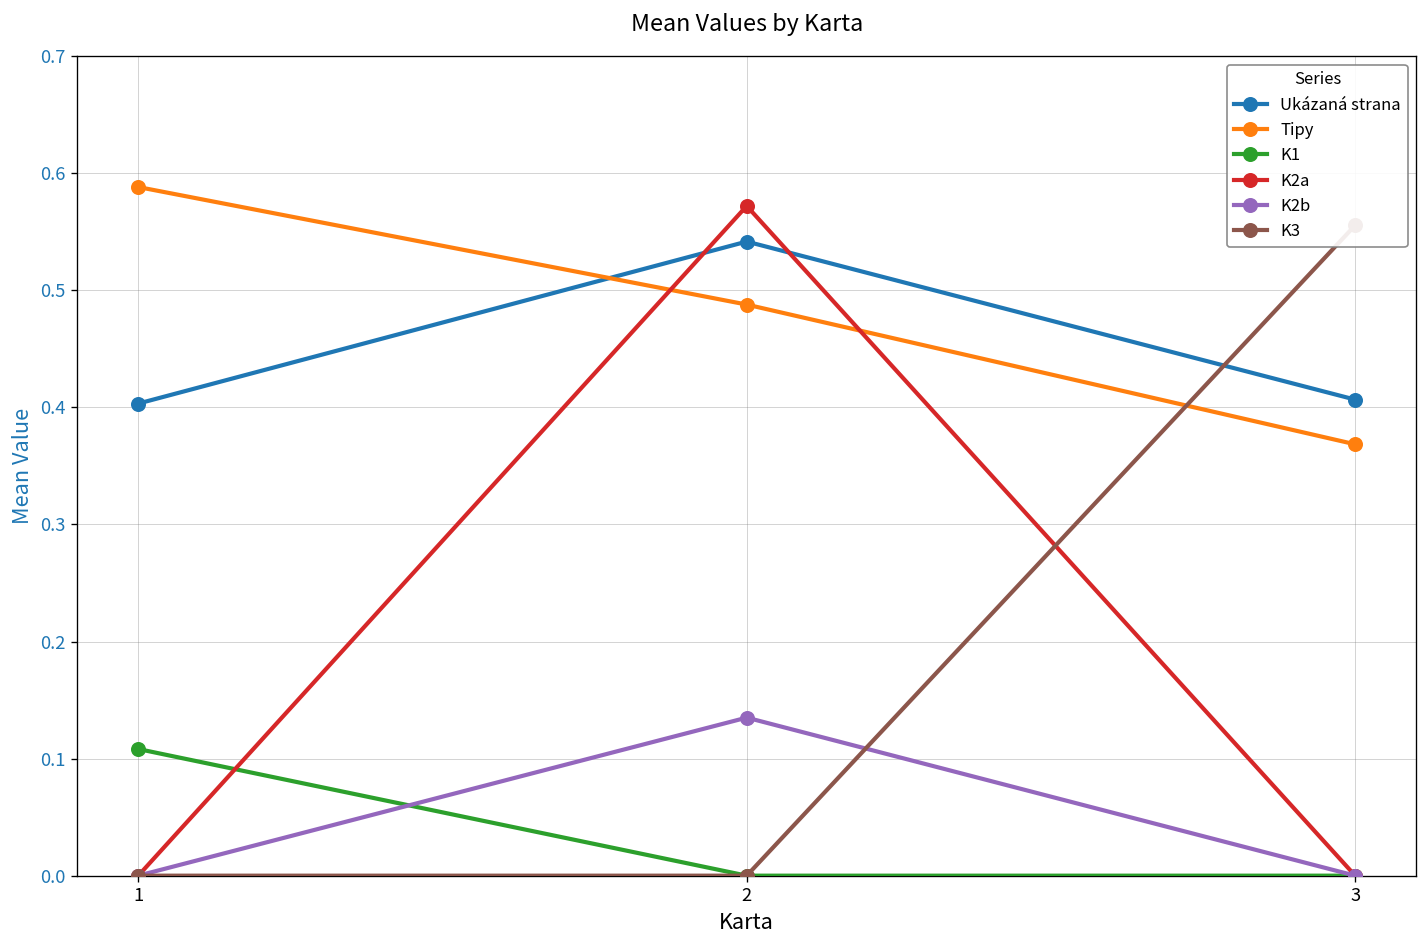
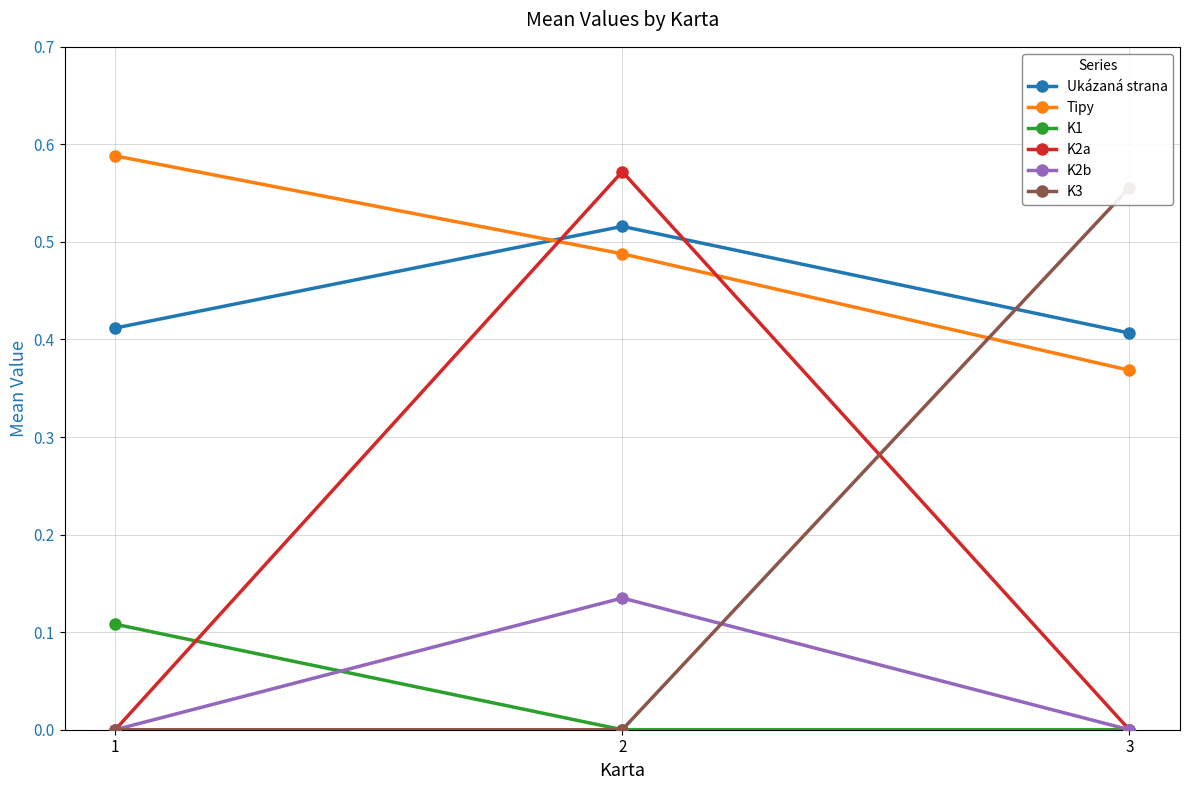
  {
    "Ukázaná strana": {
-     "1": 0.40,
-     "2": 0.54,
+     "1": 0.41,
+     "2": 0.52,
      "3": 0.41
    },
    "Tipy": {
      "1": 0.59,
      "2": 0.49,
      "3": 0.37
    },
    "K1": {
      "1": 0.11
    },
    "K2a": {
      "2": 0.57
    },
    "K2b": {
      "2": 0.14
    }
  }
